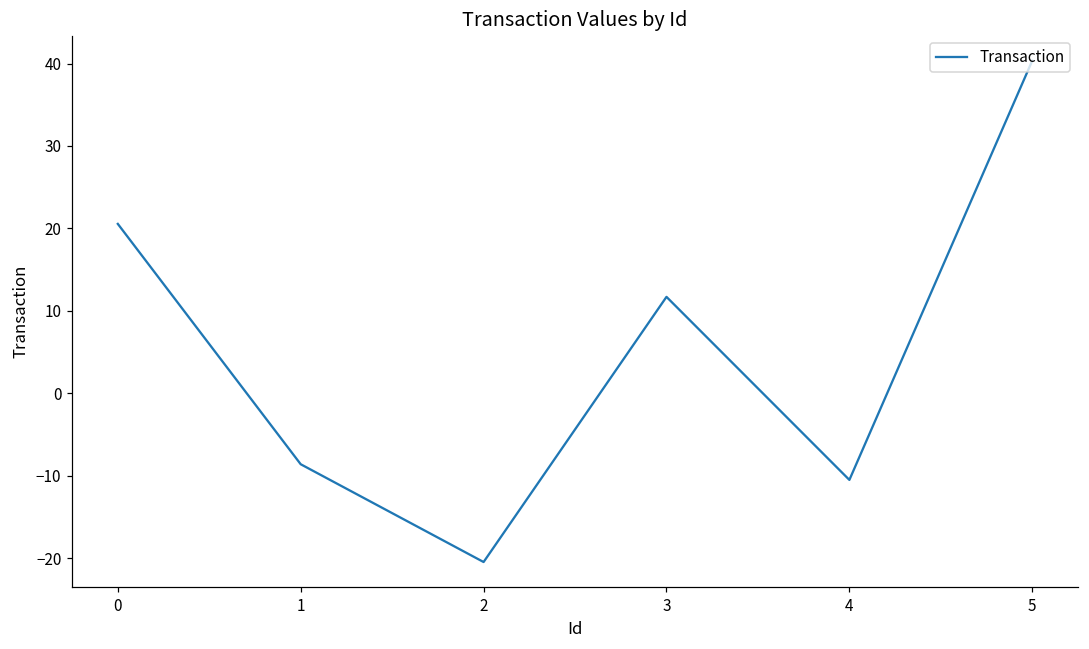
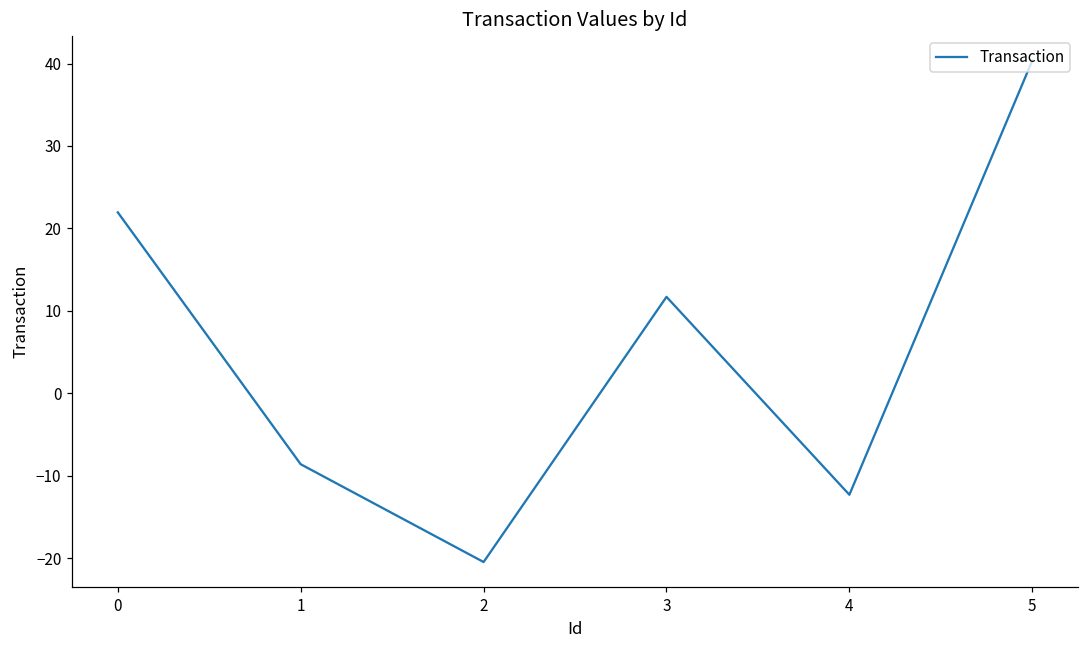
  {
-   "0": 21,
+   "0": 22,
    "1": -9,
    "2": -20,
    "3": 12,
-   "4": -11
+   "4": -12
  }
